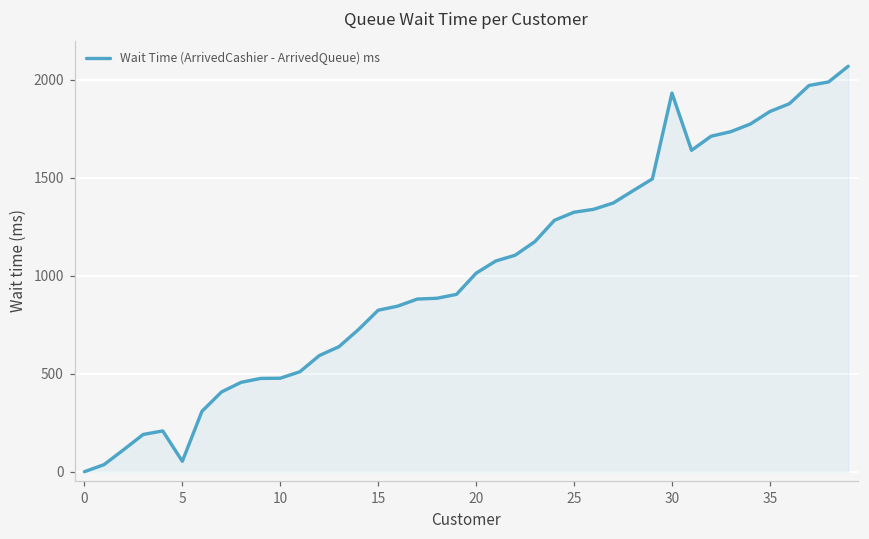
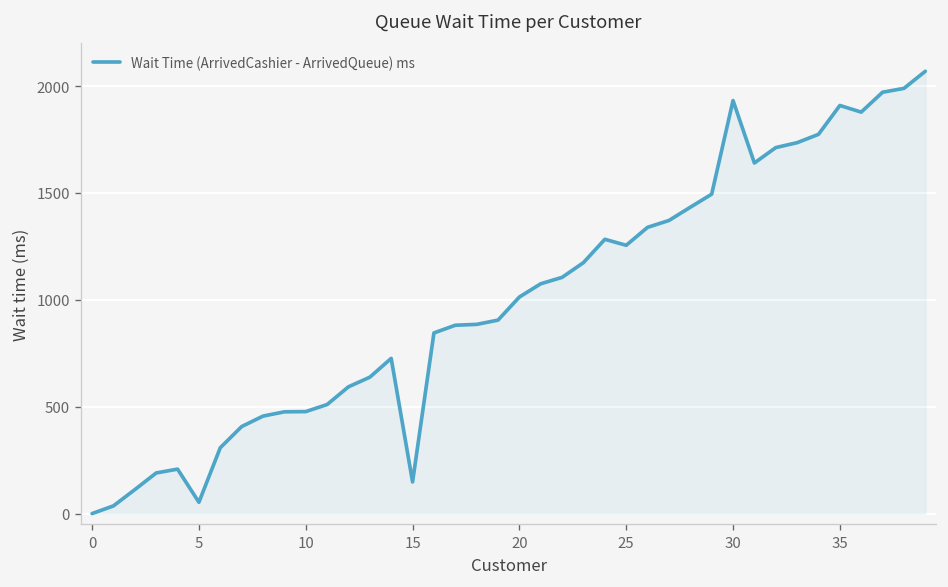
  {
    "0": 0,
    "5": 50,
    "10": 480,
-   "15": 820,
+   "15": 150,
    "20": 1010,
-   "25": 1320,
+   "25": 1260,
    "30": 1930,
-   "35": 1840
+   "35": 1910
  }
